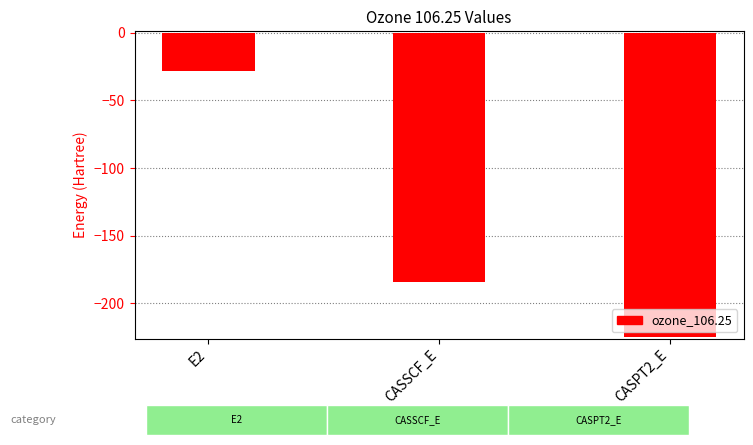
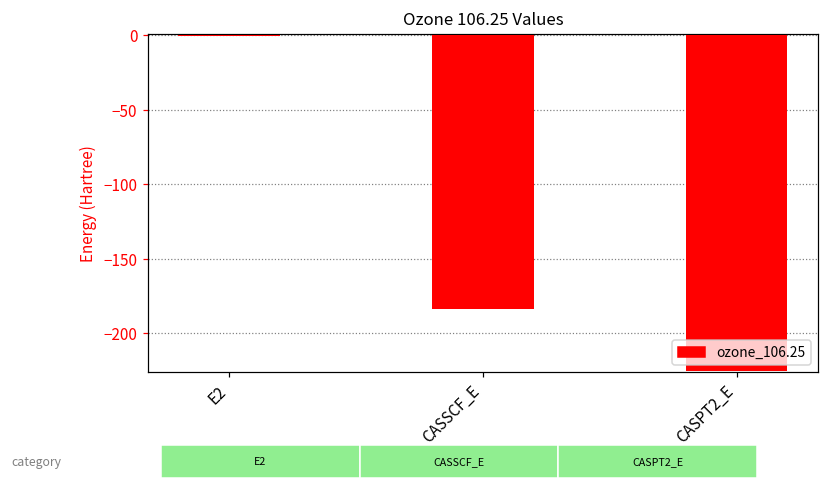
  {
-   "E2": -28,
+   "E2": -1,
    "CASSCF_E": -184,
    "CASPT2_E": -225
  }
